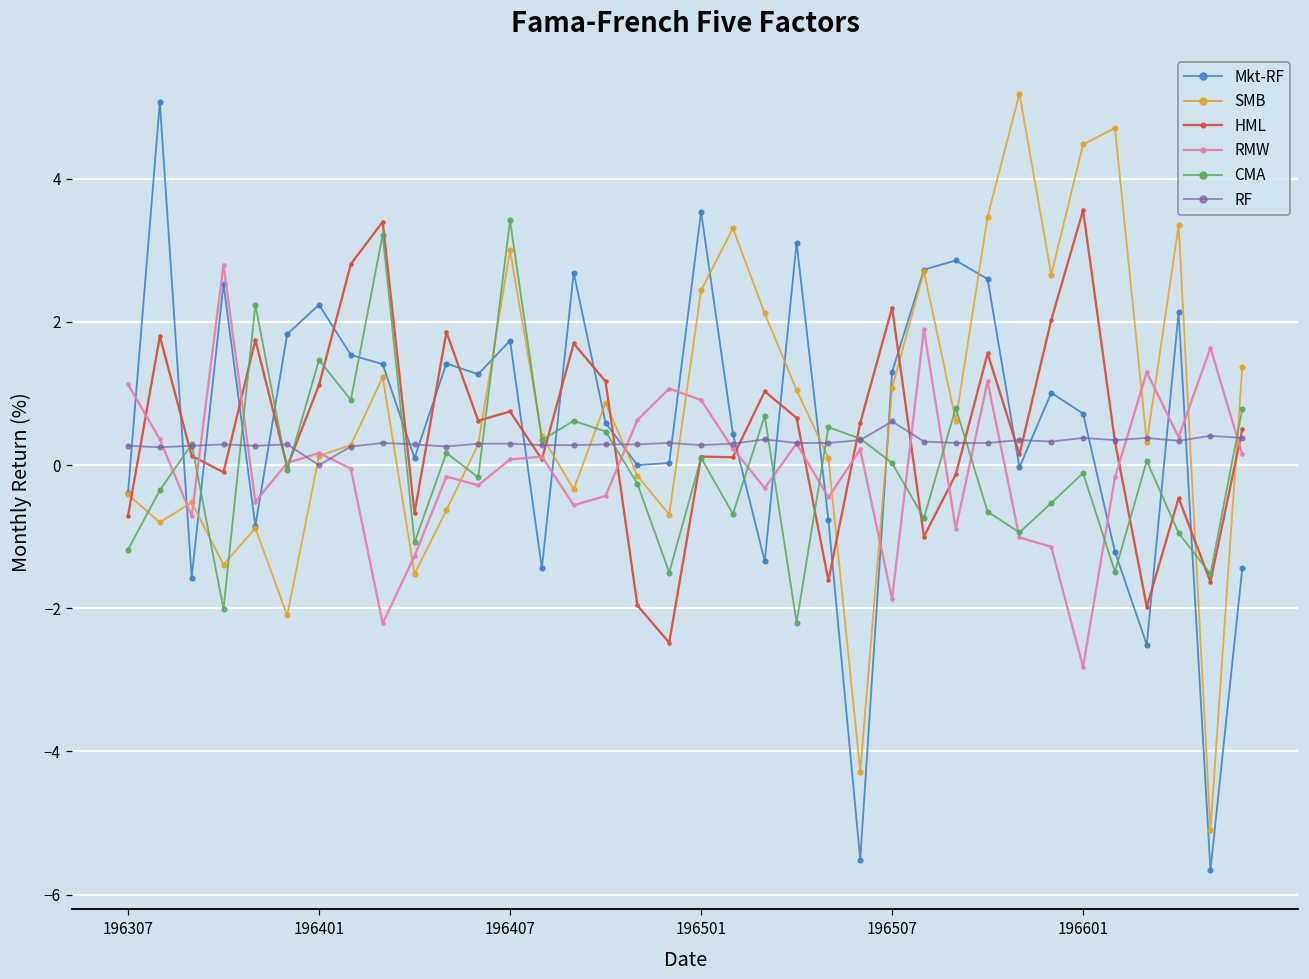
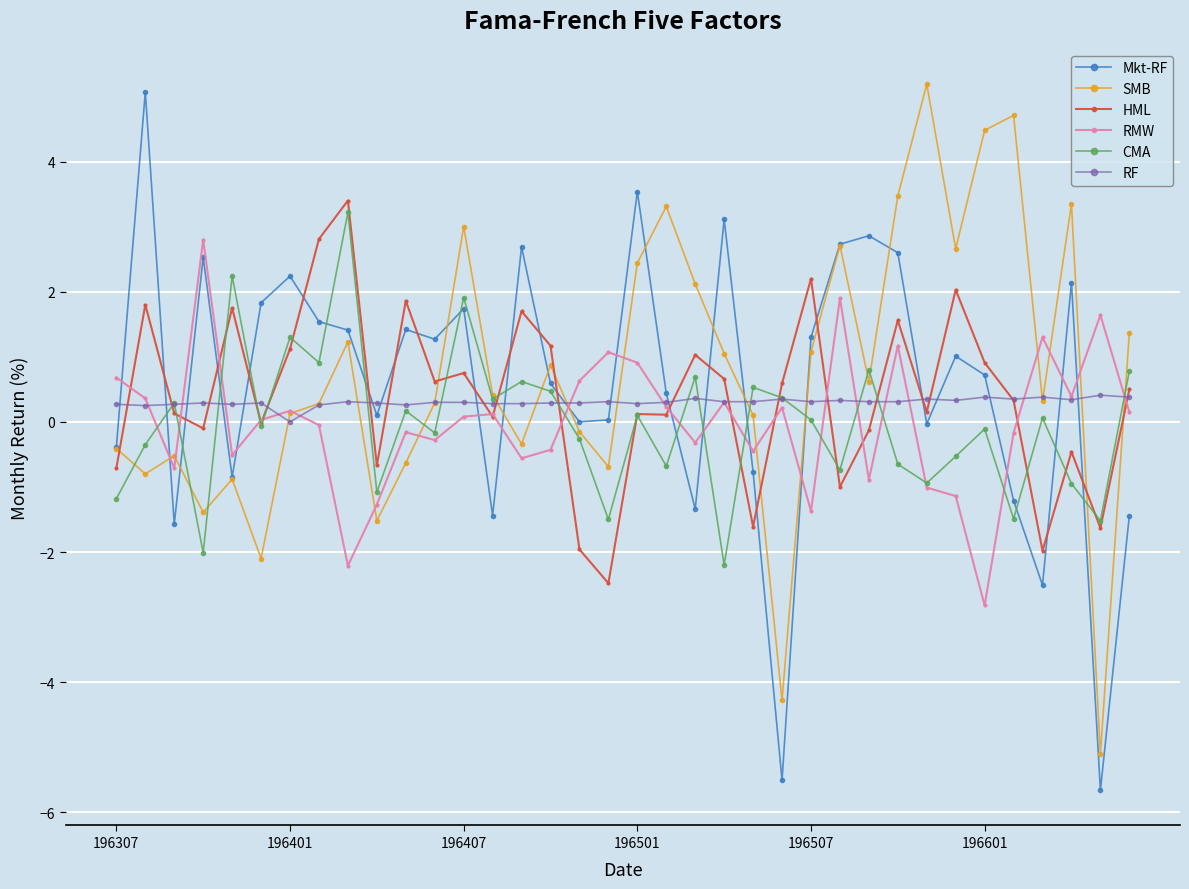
  {
    "Mkt-RF": {
      "196401": 2.2,
      "196407": 1.7,
      "196501": 3.5,
      "196507": 1.3,
      "196601": 0.7
    },
    "SMB": {
      "196401": 0.1,
      "196407": 3.0,
      "196501": 2.4,
      "196507": 1.1,
      "196601": 4.5
    },
    "HML": {
      "196307": -0.7,
      "196401": 1.1,
      "196407": 0.8,
      "196507": 2.2,
-     "196601": 3.6
+     "196601": 0.9
    },
    "RMW": {
-     "196307": 1.1,
+     "196307": 0.7,
      "196401": 0.2,
      "196407": 0.1,
      "196501": 0.9,
-     "196507": -1.9,
+     "196507": -1.4,
      "196601": -2.8
    },
    "CMA": {
      "196307": -1.2,
-     "196401": 1.5,
-     "196407": 3.4,
+     "196401": 1.3,
+     "196407": 1.9,
      "196507": 0.0,
      "196601": -0.1
    },
    "RF": {
      "196307": 0.3,
      "196401": 0.0,
      "196407": 0.3,
      "196501": 0.3,
-     "196507": 0.6,
+     "196507": 0.3,
      "196601": 0.4
    }
  }
